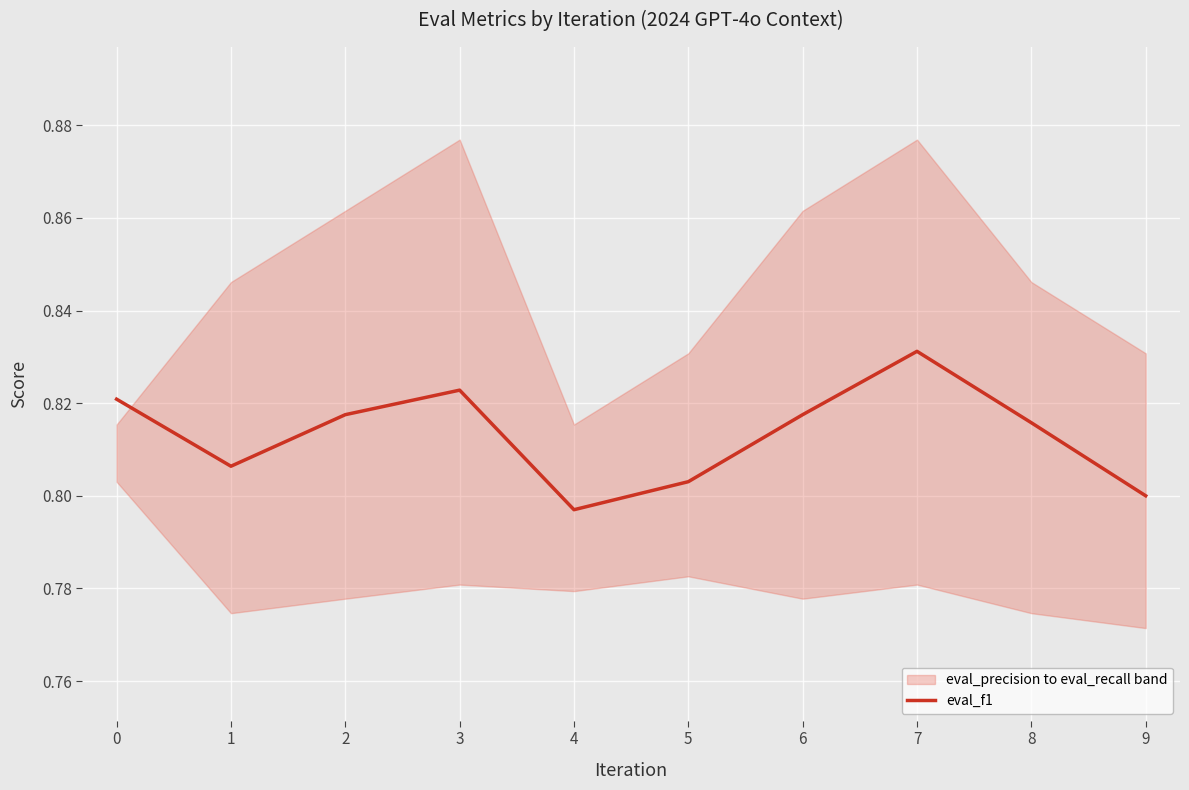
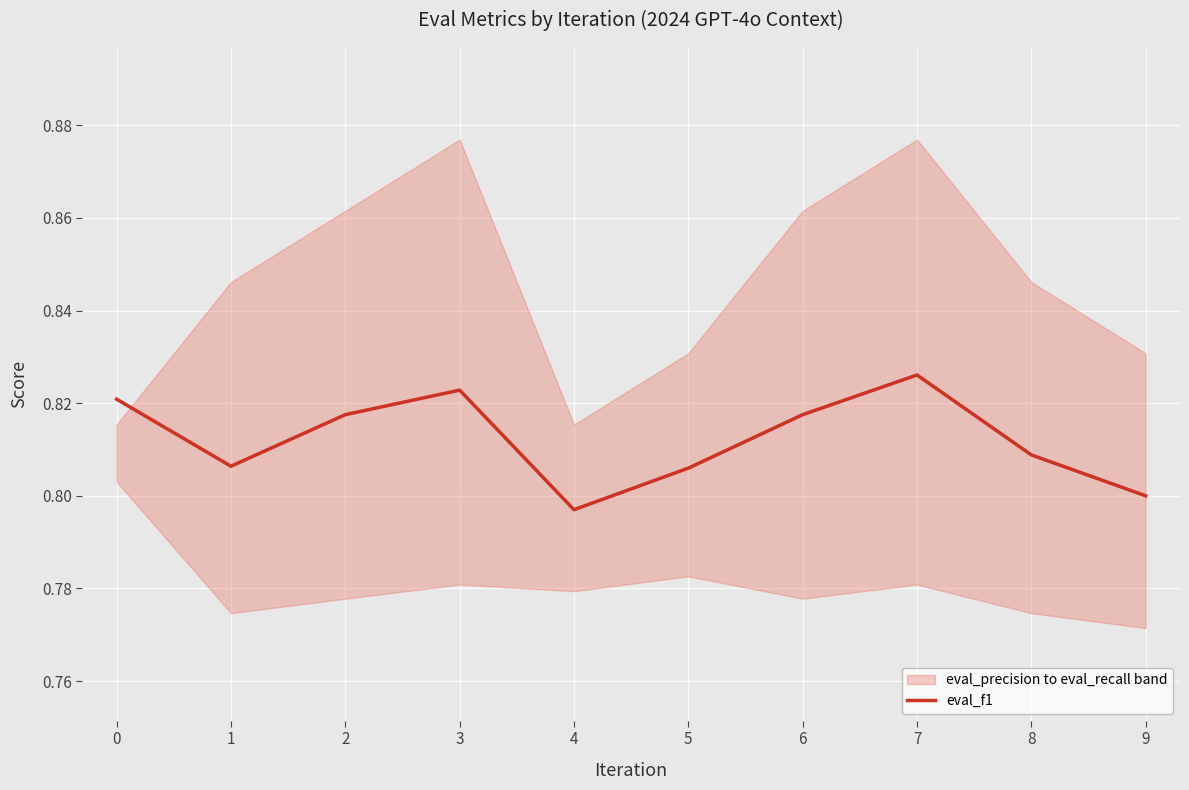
  {
    "eval_f1": {
      "0": 0.821,
      "1": 0.806,
      "2": 0.818,
      "3": 0.823,
      "4": 0.797,
-     "5": 0.803,
+     "5": 0.806,
      "6": 0.818,
-     "7": 0.831,
-     "8": 0.816,
+     "7": 0.826,
+     "8": 0.809,
      "9": 0.800
    }
  }
